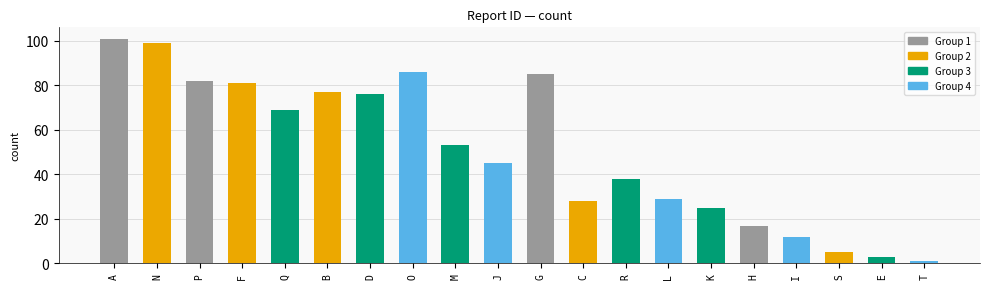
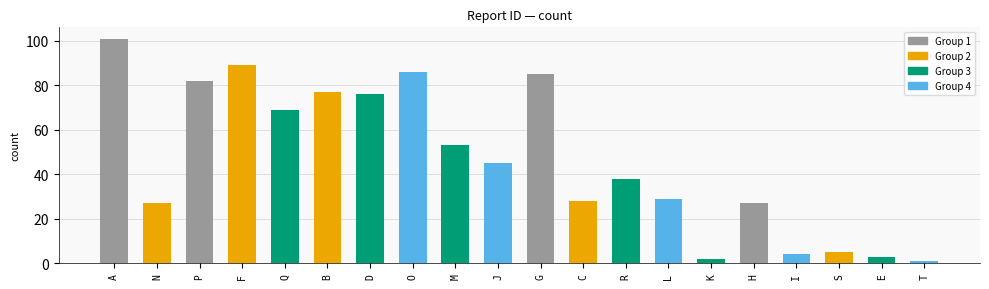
  {
    "A": 101,
-   "N": 99,
+   "N": 27,
    "P": 82,
-   "F": 81,
+   "F": 89,
    "Q": 69,
    "B": 77,
    "D": 76,
    "O": 86,
    "M": 53,
    "J": 45,
    "G": 85,
    "C": 28,
    "R": 38,
    "L": 29,
-   "K": 25,
-   "H": 17,
-   "I": 12,
+   "K": 2,
+   "H": 27,
+   "I": 4,
    "S": 5,
    "E": 3
  }
